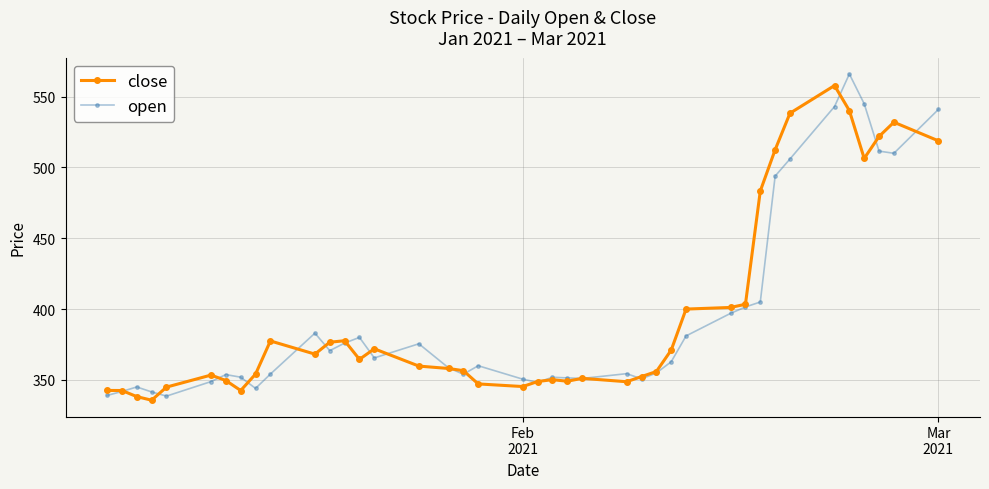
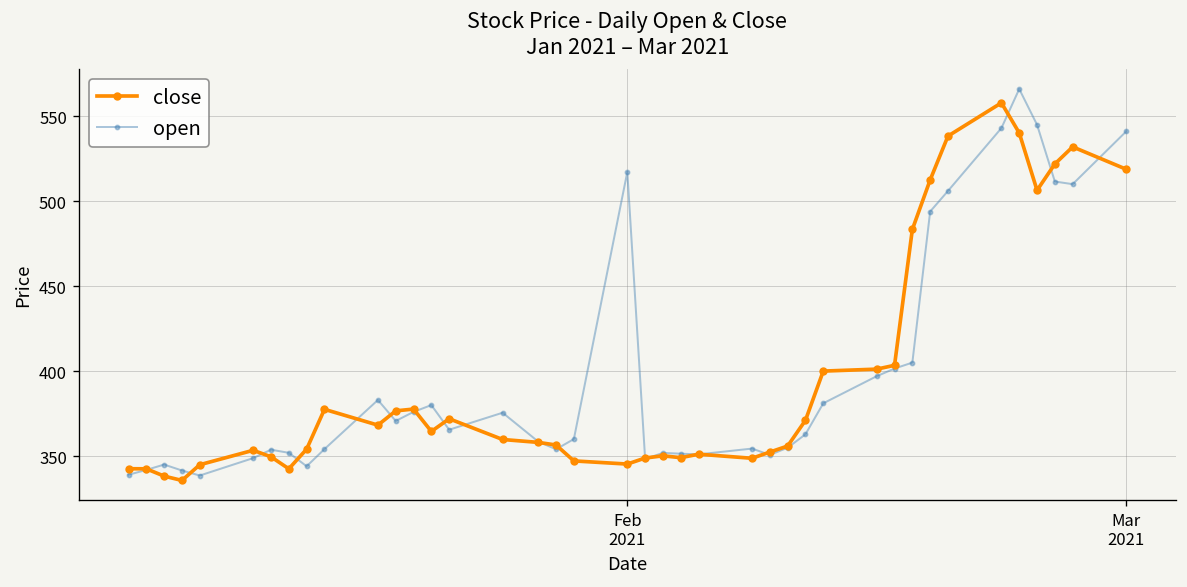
  {
    "close": {
      "Feb 2021": 345,
      "Mar 2021": 519
    },
    "open": {
-     "Feb 2021": 351,
+     "Feb 2021": 517,
      "Mar 2021": 541
    }
  }
